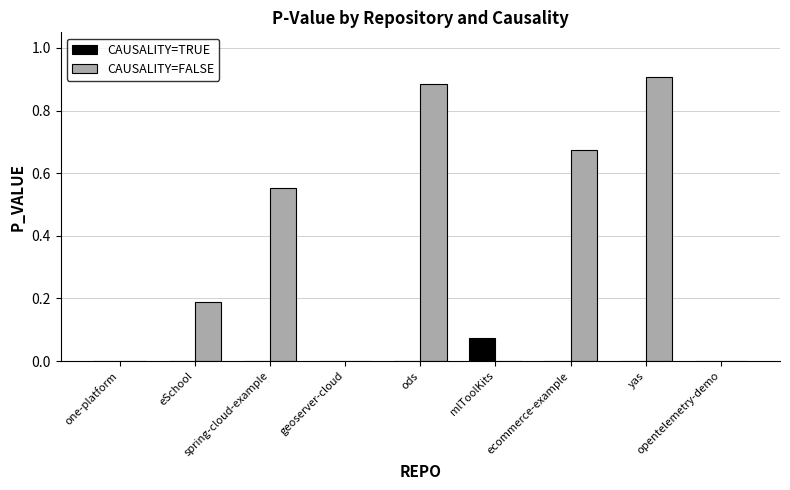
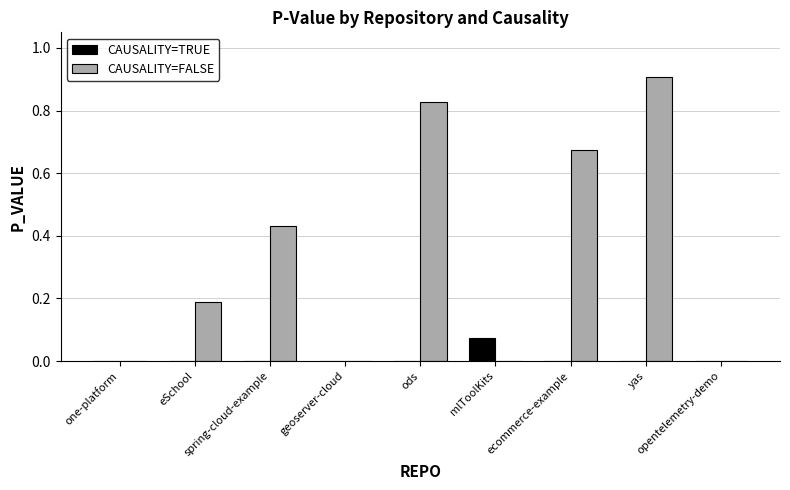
  {
    "CAUSALITY=TRUE": {
      "eSchool": 0.00,
      "spring-cloud-example": 0.00,
      "ods": 0.00,
      "mlToolKits": 0.07,
      "ecommerce-example": 0.00,
      "yas": 0.00
    },
    "CAUSALITY=FALSE": {
      "one-platform": 0.00,
      "eSchool": 0.19,
-     "spring-cloud-example": 0.55,
+     "spring-cloud-example": 0.43,
      "geoserver-cloud": 0.00,
-     "ods": 0.88,
+     "ods": 0.83,
      "mlToolKits": 0.00,
      "ecommerce-example": 0.67,
      "yas": 0.91,
      "opentelemetry-demo": 0.00
    }
  }
